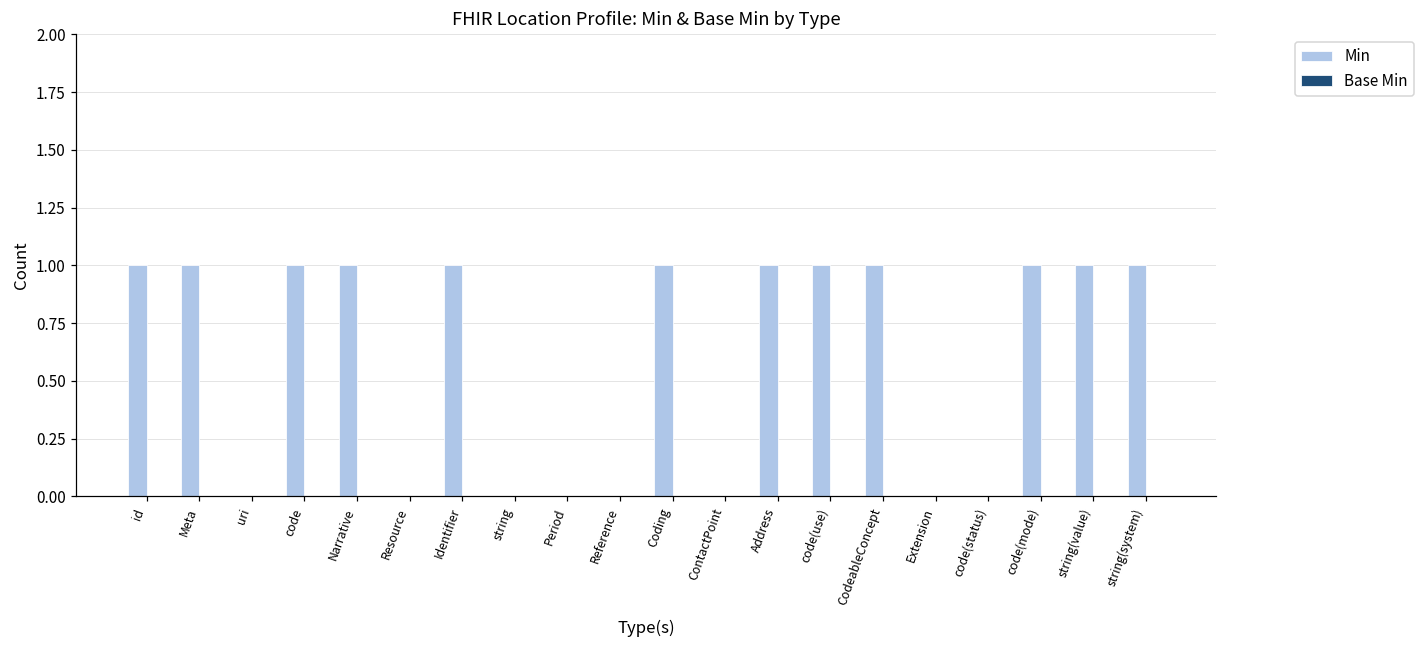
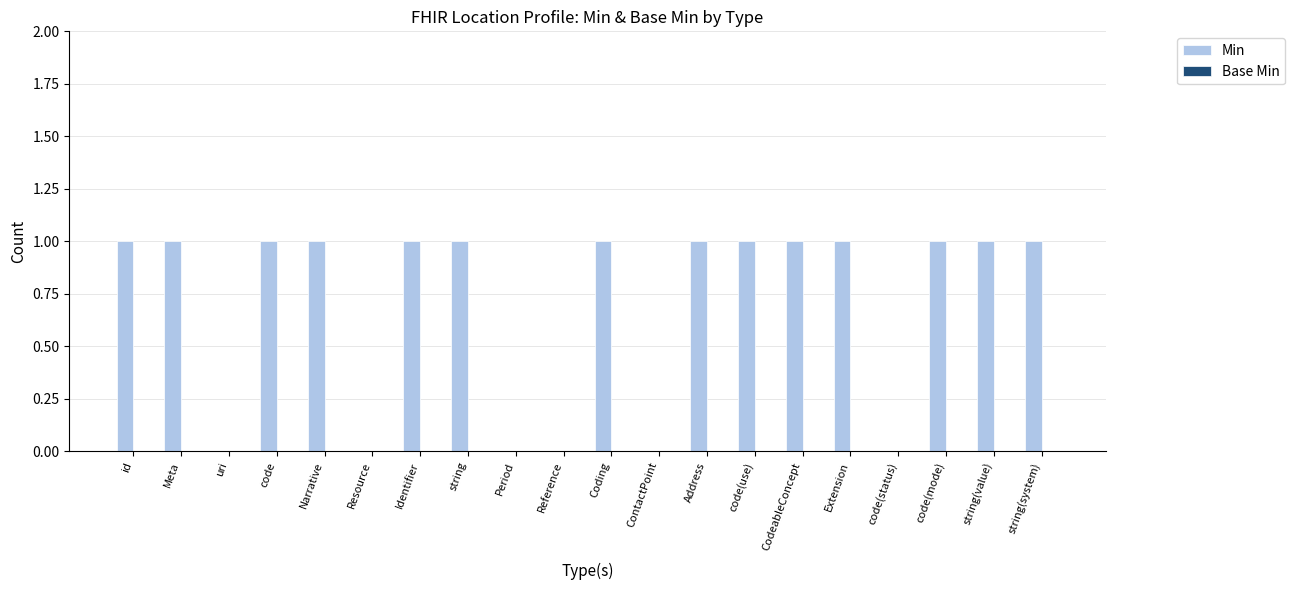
  {
    "Min": {
      "id": 1,
      "Meta": 1,
      "uri": 0,
      "code": 1,
      "Narrative": 1,
      "Resource": 0,
      "Identifier": 1,
-     "string": 0,
+     "string": 1,
      "Period": 0,
      "Reference": 0,
      "Coding": 1,
      "ContactPoint": 0,
      "Address": 1,
      "code(use)": 1,
      "CodeableConcept": 1,
-     "Extension": 0,
+     "Extension": 1,
      "code(status)": 0,
      "code(mode)": 1,
      "string(value)": 1,
      "string(system)": 1
    },
    "Base Min": {
      "id": 0,
      "Meta": 0,
      "uri": 0,
      "code": 0,
      "Narrative": 0,
      "Resource": 0,
      "Identifier": 0,
      "string": 0,
      "Period": 0,
      "Reference": 0,
      "Coding": 0,
      "ContactPoint": 0,
      "Address": 0,
      "code(use)": 0,
      "CodeableConcept": 0,
      "Extension": 0,
      "code(status)": 0,
      "code(mode)": 0,
      "string(value)": 0,
      "string(system)": 0
    }
  }
